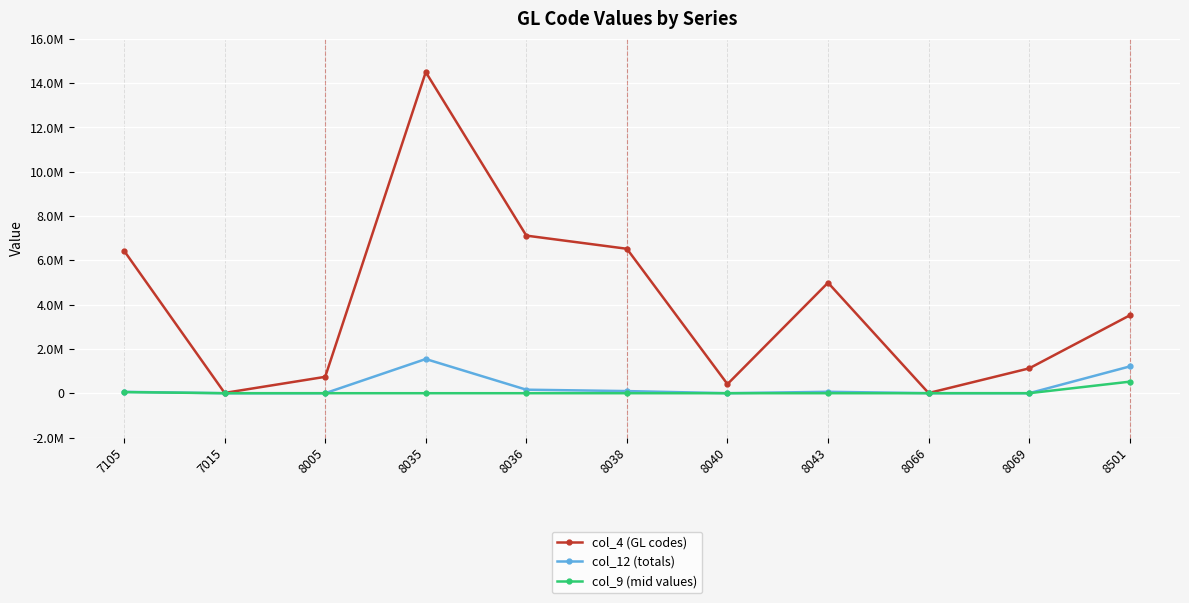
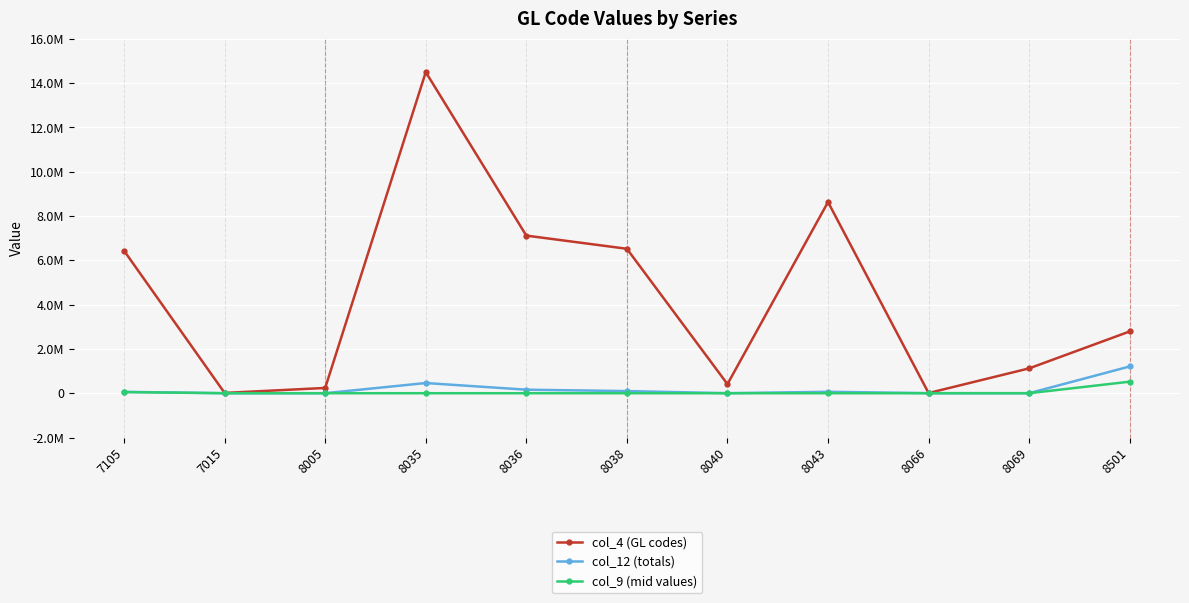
  {
    "col_4 (GL codes)": {
      "7105": 6400000,
-     "8005": 700000,
+     "8005": 200000,
      "8035": 14500000,
      "8036": 7100000,
      "8038": 6500000,
      "8040": 400000,
-     "8043": 5000000,
+     "8043": 8600000,
      "8069": 1100000,
-     "8501": 3500000
+     "8501": 2800000
    },
    "col_12 (totals)": {
-     "8035": 1500000,
+     "8035": 500000,
      "8036": 200000,
      "8501": 1200000
    },
    "col_9 (mid values)": {
      "8035": 0,
      "8036": 0,
      "8501": 500000
    }
  }
